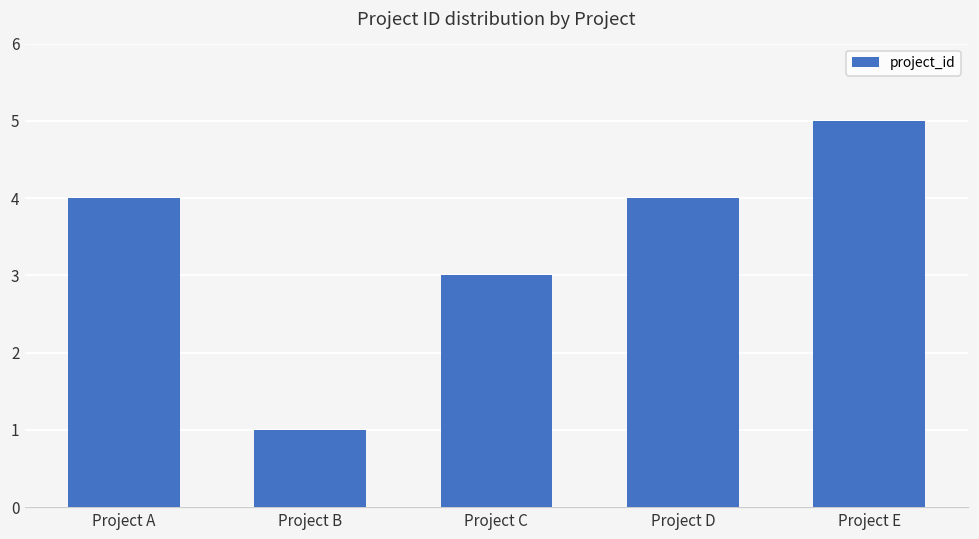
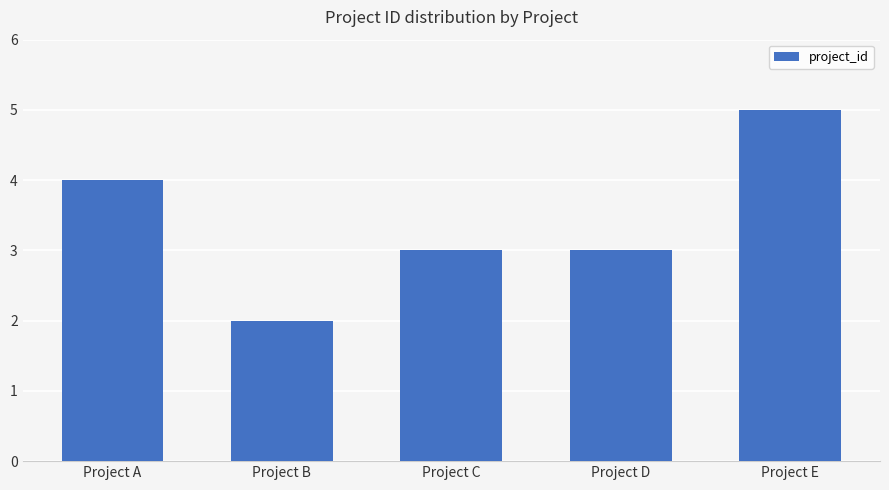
  {
    "Project A": 4,
-   "Project B": 1,
+   "Project B": 2,
    "Project C": 3,
-   "Project D": 4,
+   "Project D": 3,
    "Project E": 5
  }
